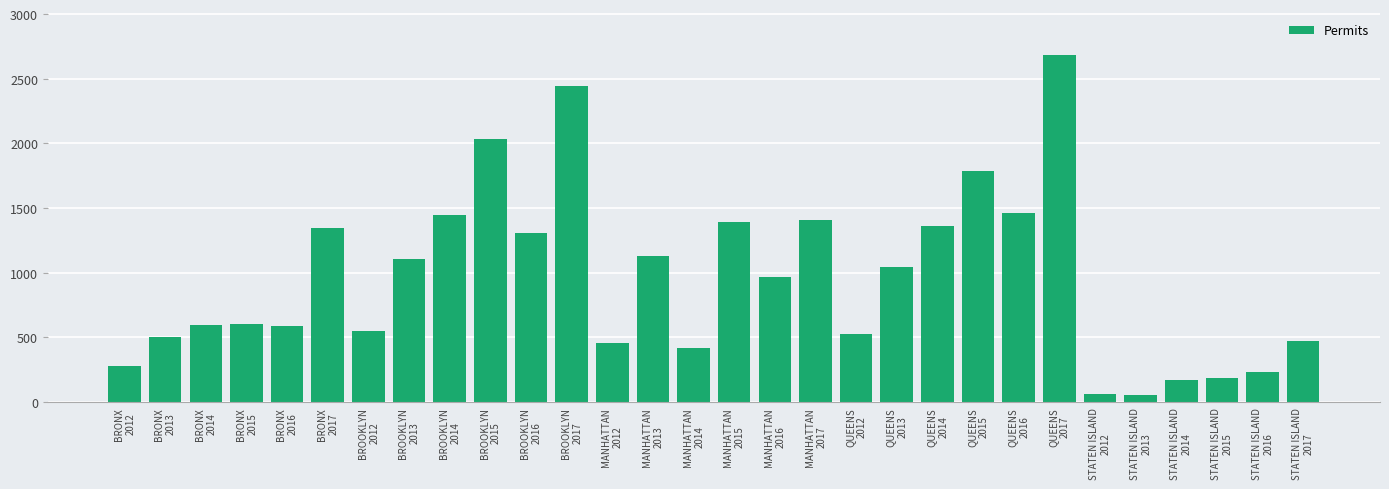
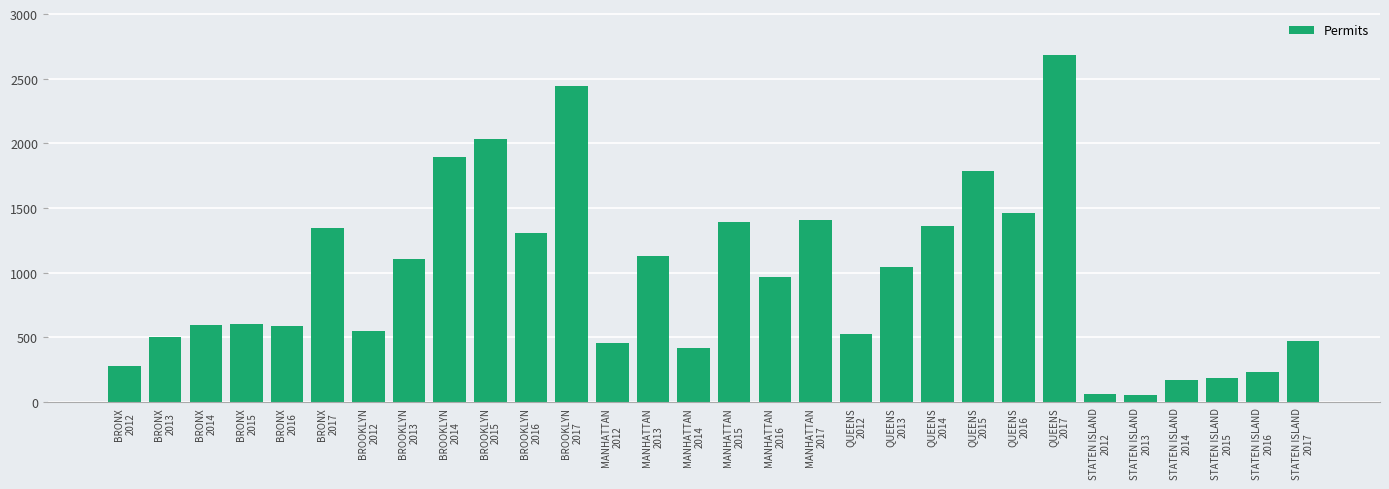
  {
    "BRONX 2012": 280,
    "BRONX 2013": 510,
    "BRONX 2014": 600,
    "BRONX 2015": 610,
    "BRONX 2016": 590,
    "BRONX 2017": 1340,
    "BROOKLYN 2012": 550,
    "BROOKLYN 2013": 1110,
-   "BROOKLYN 2014": 1450,
+   "BROOKLYN 2014": 1890,
    "BROOKLYN 2015": 2030,
    "BROOKLYN 2016": 1310,
    "BROOKLYN 2017": 2440,
    "MANHATTAN 2012": 460,
    "MANHATTAN 2013": 1130,
    "MANHATTAN 2014": 420,
    "MANHATTAN 2015": 1390,
    "MANHATTAN 2016": 960,
    "MANHATTAN 2017": 1410,
    "QUEENS 2012": 530,
    "QUEENS 2013": 1050,
    "QUEENS 2014": 1360,
    "QUEENS 2015": 1790,
    "QUEENS 2016": 1470,
    "QUEENS 2017": 2680,
    "STATEN ISLAND 2012": 70,
    "STATEN ISLAND 2013": 60,
    "STATEN ISLAND 2014": 170,
    "STATEN ISLAND 2015": 190,
    "STATEN ISLAND 2016": 230,
    "STATEN ISLAND 2017": 470
  }
